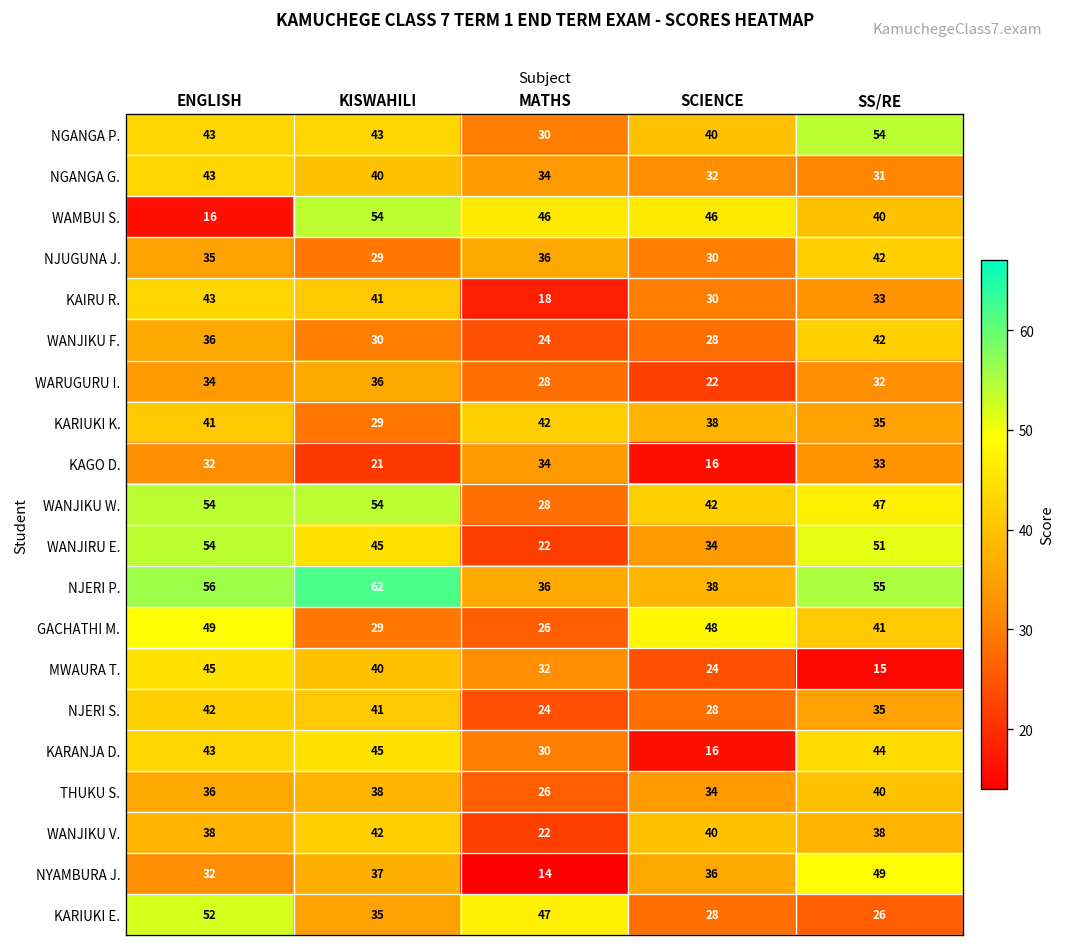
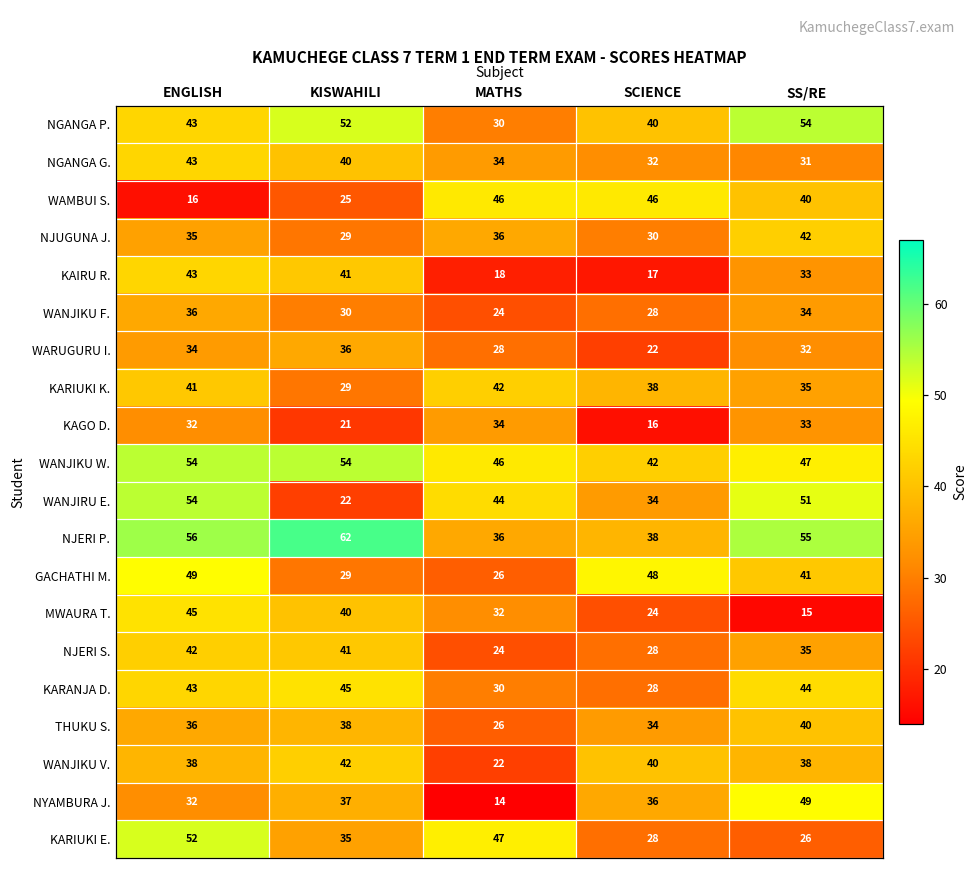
  {
    "NGANGA P.": {
      "ENGLISH": 43,
-     "KISWAHILI": 43,
+     "KISWAHILI": 52,
      "MATHS": 30,
      "SCIENCE": 40,
      "SS/RE": 54
    },
    "NGANGA G.": {
      "ENGLISH": 43,
      "KISWAHILI": 40,
      "MATHS": 34,
      "SCIENCE": 32,
      "SS/RE": 31
    },
    "WAMBUI S.": {
      "ENGLISH": 16,
-     "KISWAHILI": 54,
+     "KISWAHILI": 25,
      "MATHS": 46,
      "SCIENCE": 46,
      "SS/RE": 40
    },
    "NJUGUNA J.": {
      "ENGLISH": 35,
      "KISWAHILI": 29,
      "MATHS": 36,
      "SCIENCE": 30,
      "SS/RE": 42
    },
    "KAIRU R.": {
      "ENGLISH": 43,
      "KISWAHILI": 41,
      "MATHS": 18,
-     "SCIENCE": 30,
+     "SCIENCE": 17,
      "SS/RE": 33
    },
    "WANJIKU F.": {
      "ENGLISH": 36,
      "KISWAHILI": 30,
      "MATHS": 24,
      "SCIENCE": 28,
-     "SS/RE": 42
+     "SS/RE": 34
    },
    "WARUGURU I.": {
      "ENGLISH": 34,
      "KISWAHILI": 36,
      "MATHS": 28,
      "SCIENCE": 22,
      "SS/RE": 32
    },
    "KARIUKI K.": {
      "ENGLISH": 41,
      "KISWAHILI": 29,
      "MATHS": 42,
      "SCIENCE": 38,
      "SS/RE": 35
    },
    "KAGO D.": {
      "ENGLISH": 32,
      "KISWAHILI": 21,
      "MATHS": 34,
      "SCIENCE": 16,
      "SS/RE": 33
    },
    "WANJIKU W.": {
      "ENGLISH": 54,
      "KISWAHILI": 54,
-     "MATHS": 28,
+     "MATHS": 46,
      "SCIENCE": 42,
      "SS/RE": 47
    },
    "WANJIRU E.": {
      "ENGLISH": 54,
-     "KISWAHILI": 45,
-     "MATHS": 22,
+     "KISWAHILI": 22,
+     "MATHS": 44,
      "SCIENCE": 34,
      "SS/RE": 51
    },
    "NJERI P.": {
      "ENGLISH": 56,
      "KISWAHILI": 62,
      "MATHS": 36,
      "SCIENCE": 38,
      "SS/RE": 55
    },
    "GACHATHI M.": {
      "ENGLISH": 49,
      "KISWAHILI": 29,
      "MATHS": 26,
      "SCIENCE": 48,
      "SS/RE": 41
    },
    "MWAURA T.": {
      "ENGLISH": 45,
      "KISWAHILI": 40,
      "MATHS": 32,
      "SCIENCE": 24,
      "SS/RE": 15
    },
    "NJERI S.": {
      "ENGLISH": 42,
      "KISWAHILI": 41,
      "MATHS": 24,
      "SCIENCE": 28,
      "SS/RE": 35
    },
    "KARANJA D.": {
      "ENGLISH": 43,
      "KISWAHILI": 45,
      "MATHS": 30,
-     "SCIENCE": 16,
+     "SCIENCE": 28,
      "SS/RE": 44
    },
    "THUKU S.": {
      "ENGLISH": 36,
      "KISWAHILI": 38,
      "MATHS": 26,
      "SCIENCE": 34,
      "SS/RE": 40
    },
    "WANJIKU V.": {
      "ENGLISH": 38,
      "KISWAHILI": 42,
      "MATHS": 22,
      "SCIENCE": 40,
      "SS/RE": 38
    },
    "NYAMBURA J.": {
      "ENGLISH": 32,
      "KISWAHILI": 37,
      "MATHS": 14,
      "SCIENCE": 36,
      "SS/RE": 49
    },
    "KARIUKI E.": {
      "ENGLISH": 52,
      "KISWAHILI": 35,
      "MATHS": 47,
      "SCIENCE": 28,
      "SS/RE": 26
    }
  }
